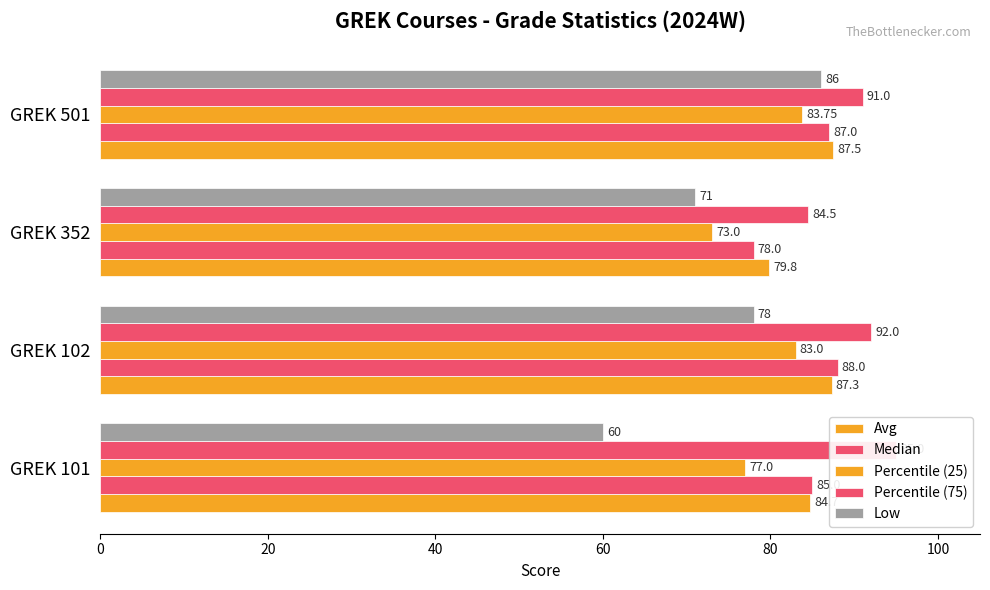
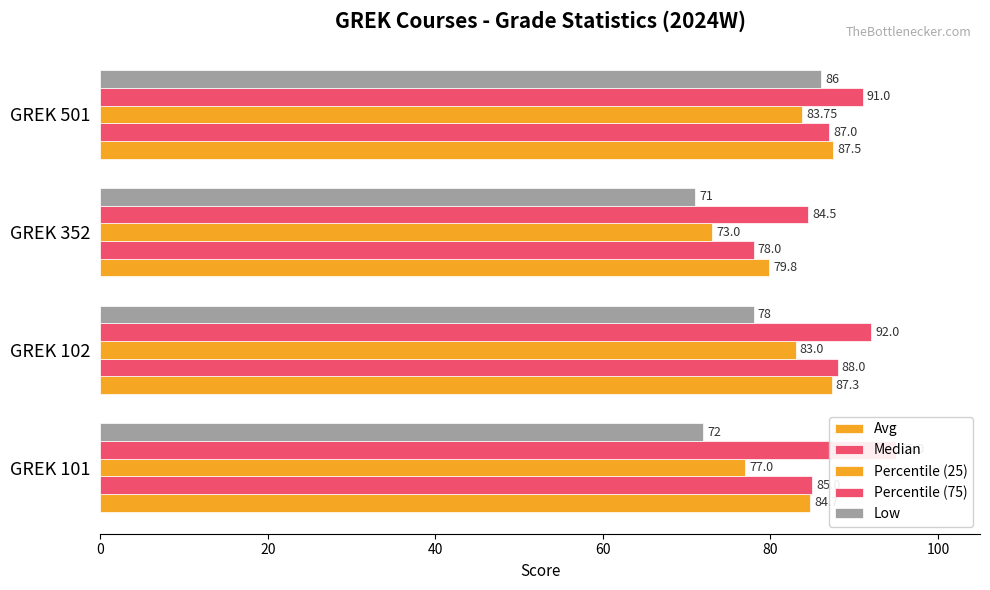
  {
    "Low": {
      "GREK 501": 86,
      "GREK 352": 71,
      "GREK 102": 78,
-     "GREK 101": 60
+     "GREK 101": 72
    }
  }
